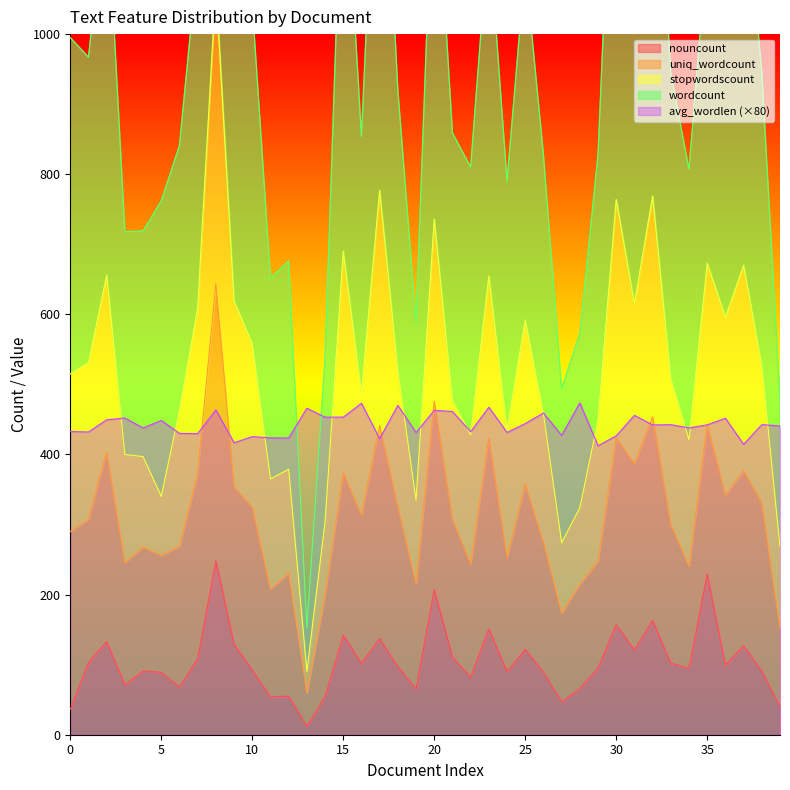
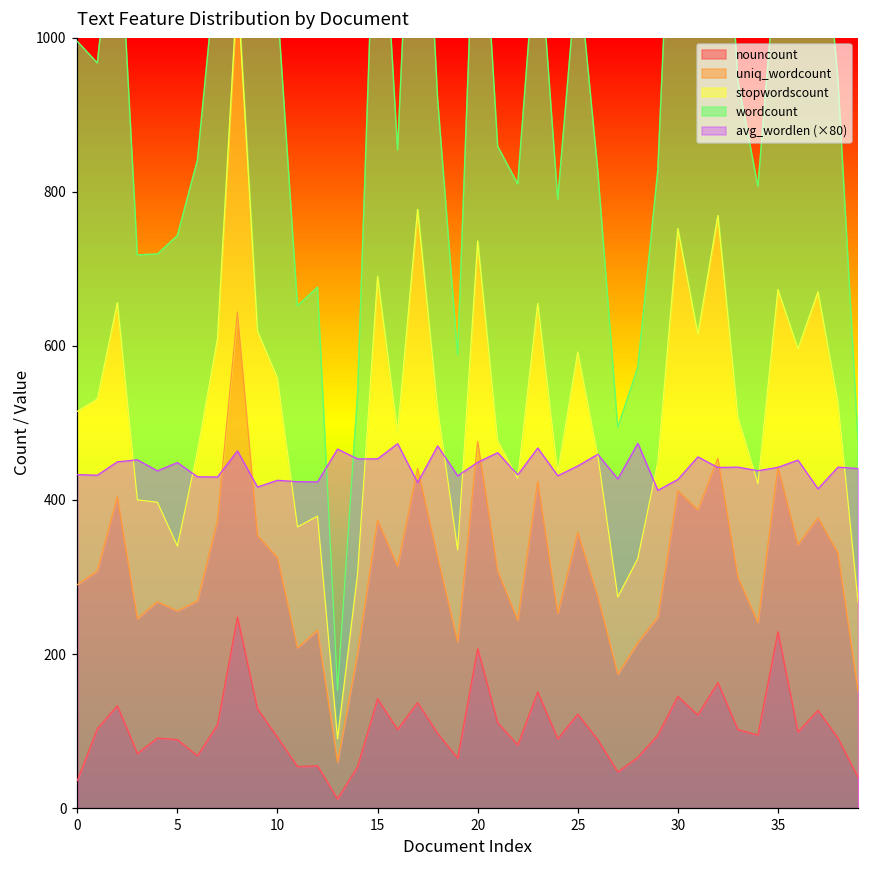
  {
    "nouncount": {
      "0": 40,
      "5": 90,
      "10": 90,
      "15": 140,
      "20": 210,
      "25": 120,
-     "30": 160,
+     "30": 150,
      "35": 230
    },
    "uniq_wordcount": {
      "0": 250,
      "5": 170,
      "10": 230,
      "15": 230,
      "20": 270,
      "25": 240
    },
    "stopwordscount": {
      "0": 230,
      "5": 80,
      "10": 230,
      "15": 320,
      "20": 260,
      "25": 230,
      "30": 340,
      "35": 230
    },
    "wordcount": {
      "0": 480,
-     "5": 420
+     "5": 400
    },
    "avg_wordlen (×80)": {
      "0": 430,
      "5": 450,
      "10": 430,
      "15": 450,
-     "20": 460,
+     "20": 450,
      "25": 440
    }
  }
